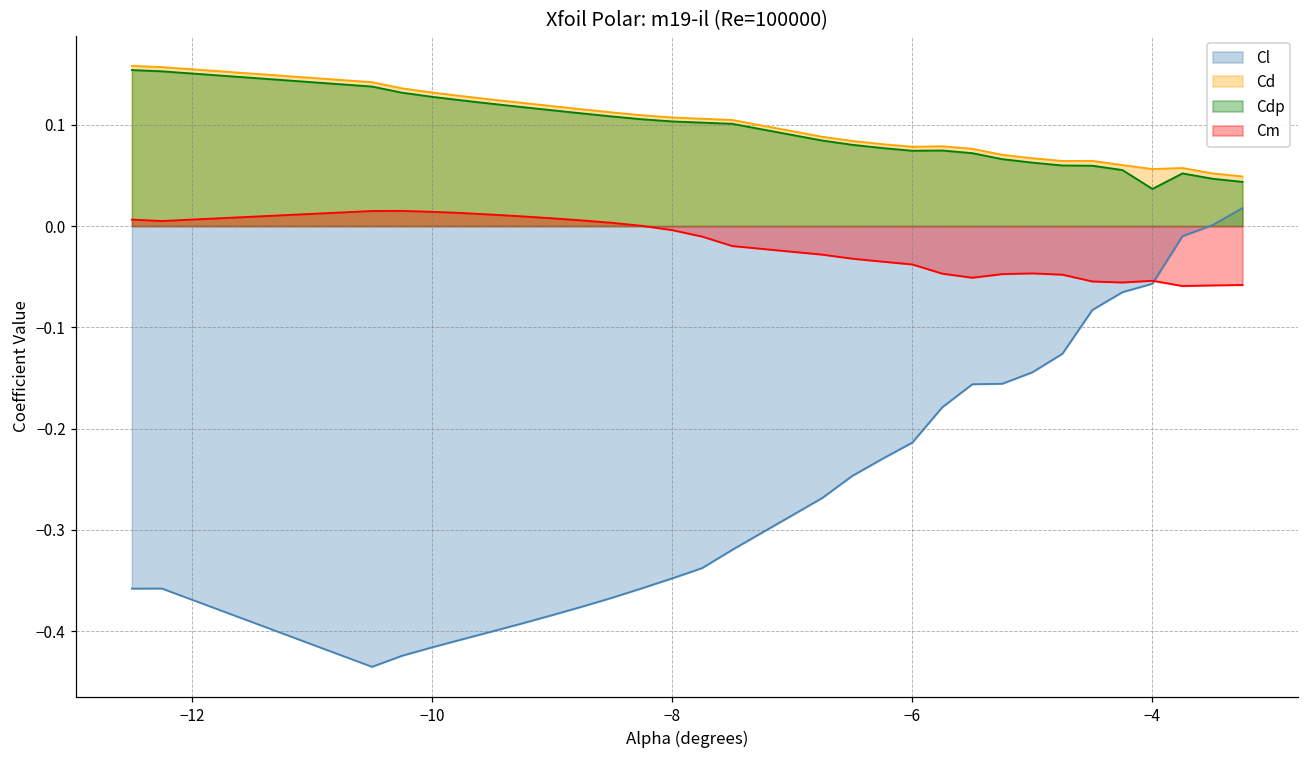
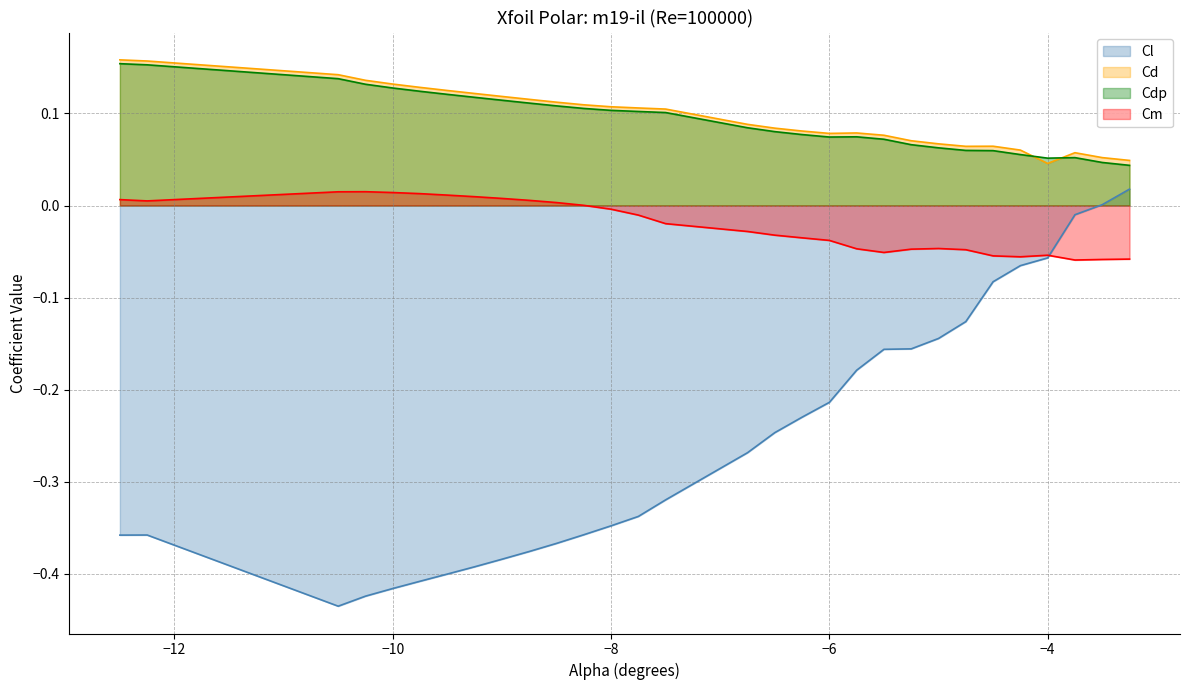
  {
    "Cd": {
      "−10": 0.13,
      "−8": 0.11,
      "−6": 0.08,
-     "−4": 0.06
+     "−4": 0.05
    },
    "Cdp": {
      "−10": 0.13,
      "−8": 0.10,
      "−6": 0.07,
-     "−4": 0.04
+     "−4": 0.05
    }
  }
